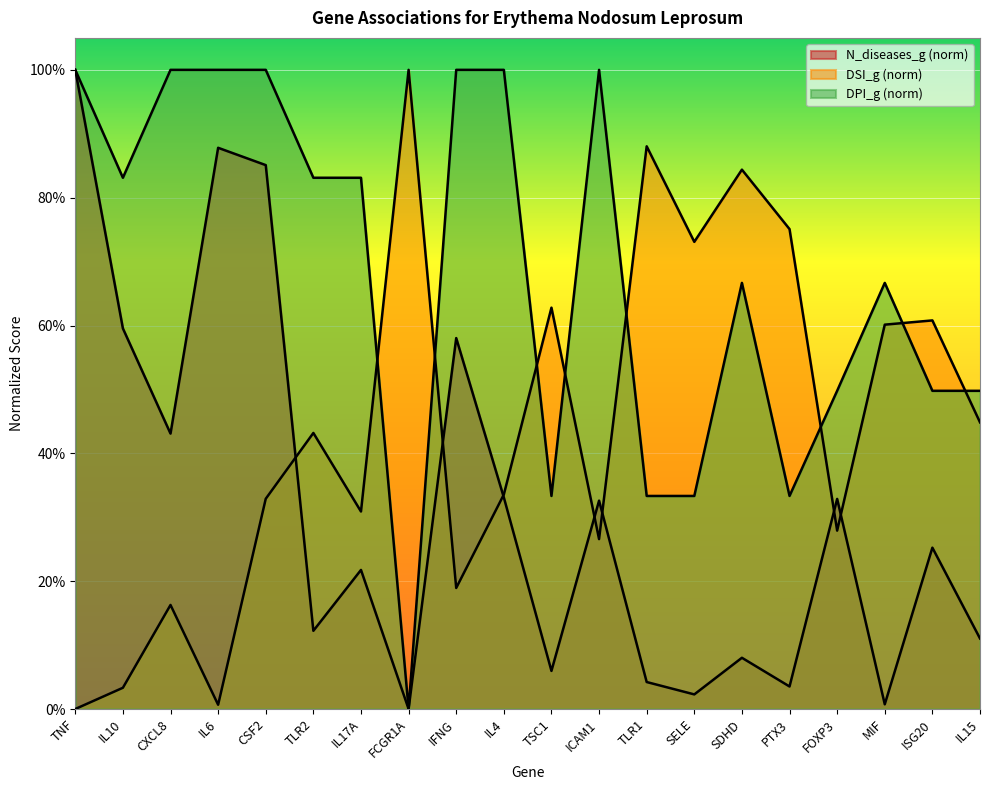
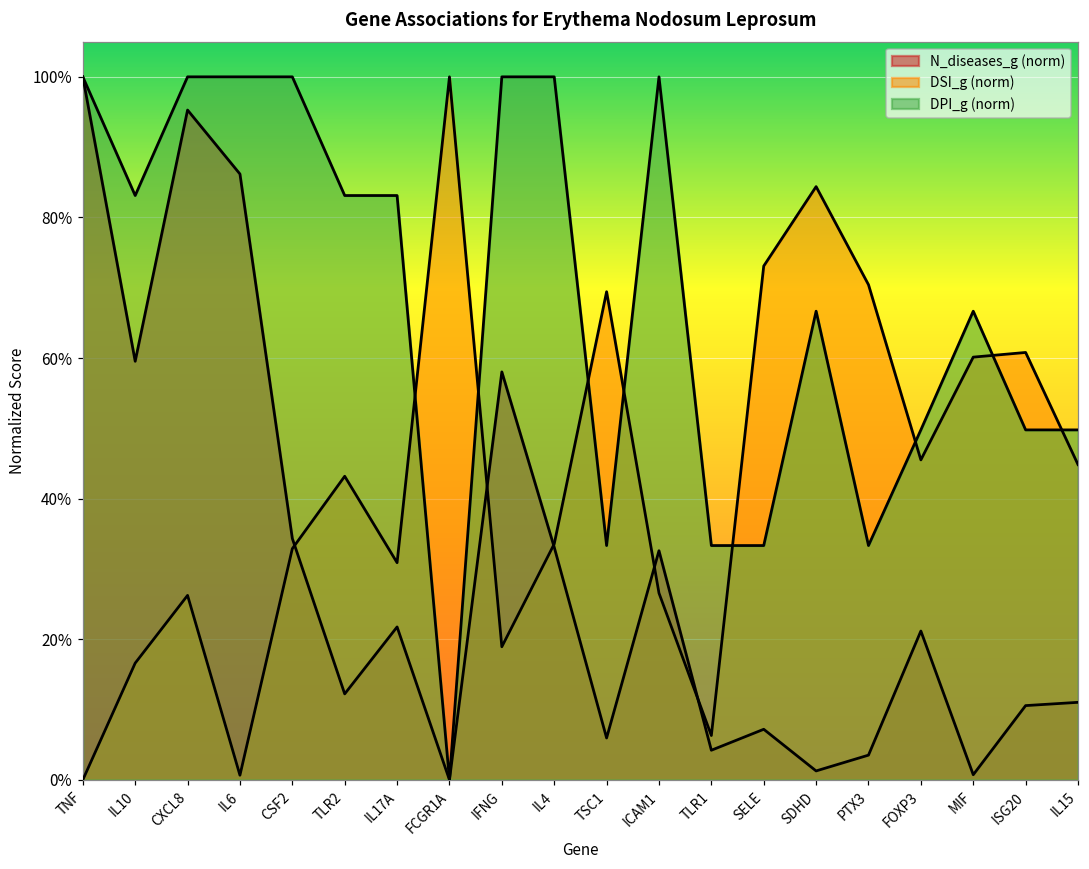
  {
    "N_diseases_g (norm)": {
      "IL10": "60%",
-     "CXCL8": "43%",
-     "IL6": "88%",
-     "CSF2": "85%",
+     "CXCL8": "95%",
+     "IL6": "86%",
+     "CSF2": "34%",
      "TLR2": "12%",
      "IL17A": "22%",
      "IFNG": "58%",
      "IL4": "33%",
      "TSC1": "6%",
      "ICAM1": "33%",
      "TLR1": "4%",
-     "SELE": "2%",
-     "SDHD": "8%",
+     "SELE": "7%",
+     "SDHD": "1%",
      "PTX3": "4%",
-     "FOXP3": "33%",
+     "FOXP3": "21%",
      "MIF": "1%",
-     "ISG20": "25%",
+     "ISG20": "11%",
      "IL15": "11%"
    },
    "DSI_g (norm)": {
      "TNF": "0%",
-     "IL10": "3%",
-     "CXCL8": "16%",
+     "IL10": "17%",
+     "CXCL8": "26%",
      "IL6": "1%",
      "CSF2": "33%",
      "TLR2": "43%",
      "IL17A": "31%",
      "FCGR1A": "100%",
      "IFNG": "19%",
      "IL4": "34%",
-     "TSC1": "63%",
+     "TSC1": "69%",
      "ICAM1": "27%",
-     "TLR1": "88%",
+     "TLR1": "6%",
      "SELE": "73%",
      "SDHD": "84%",
-     "PTX3": "75%",
-     "FOXP3": "28%",
+     "PTX3": "70%",
+     "FOXP3": "46%",
      "MIF": "60%",
      "ISG20": "61%",
      "IL15": "45%"
    },
    "DPI_g (norm)": {
      "IL10": "83%",
      "CXCL8": "100%",
      "IL6": "100%",
      "CSF2": "100%",
      "TLR2": "83%",
      "IL17A": "83%",
      "IFNG": "100%",
      "IL4": "100%",
      "TSC1": "33%",
      "ICAM1": "100%",
      "TLR1": "33%",
      "SELE": "33%",
      "SDHD": "67%",
      "PTX3": "33%",
      "FOXP3": "50%",
      "MIF": "67%",
      "ISG20": "50%",
      "IL15": "50%"
    }
  }
